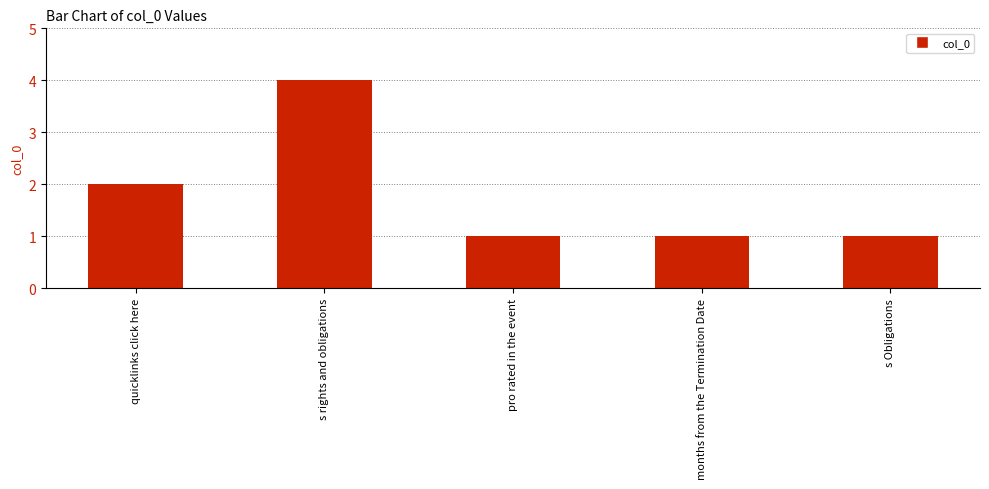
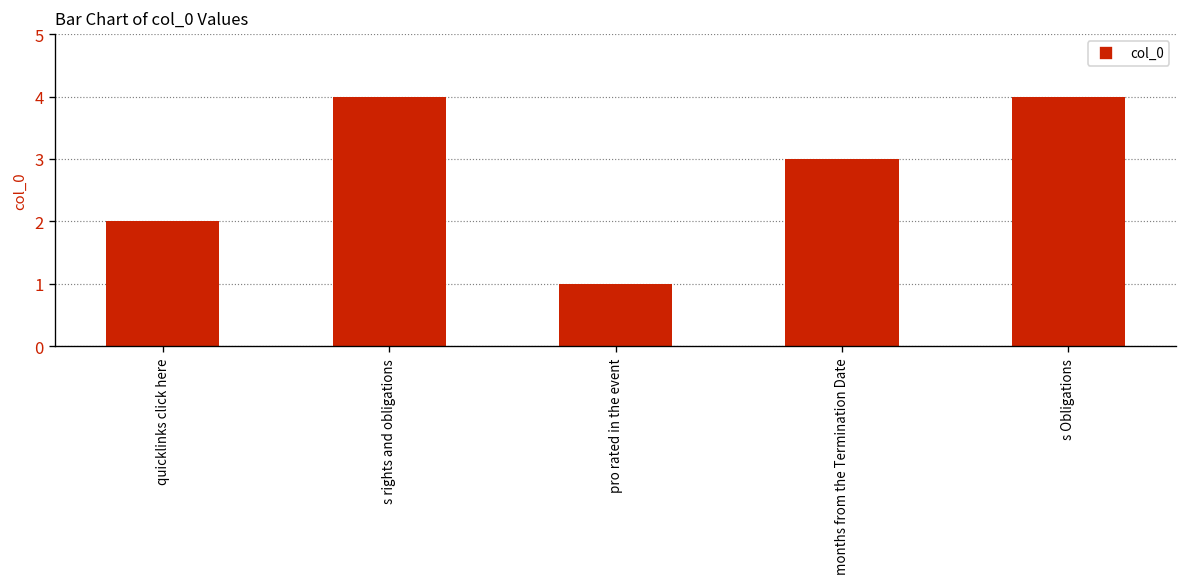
  {
    "quicklinks click here": 2,
    "s rights and obligations": 4,
    "pro rated in the event": 1,
-   "months from the Termination Date": 1,
-   "s Obligations": 1
+   "months from the Termination Date": 3,
+   "s Obligations": 4
  }
